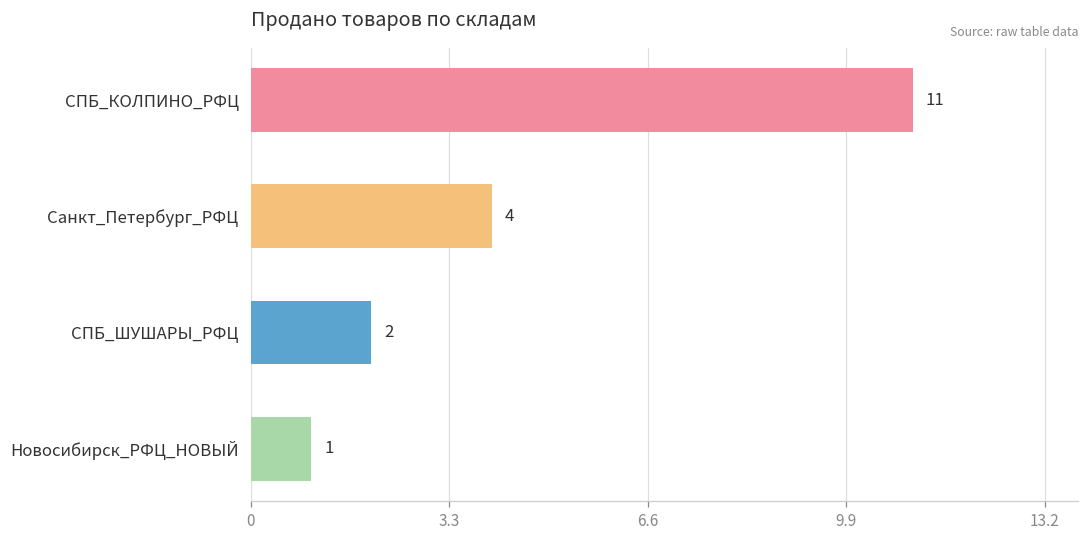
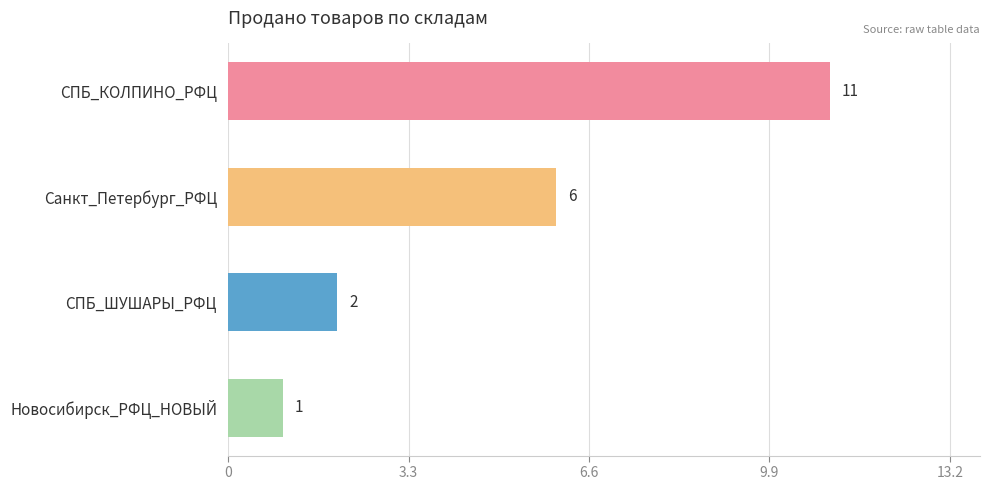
  {
    "СПБ_КОЛПИНО_РФЦ": 11,
-   "Санкт_Петербург_РФЦ": 4,
+   "Санкт_Петербург_РФЦ": 6,
    "СПБ_ШУШАРЫ_РФЦ": 2,
    "Новосибирск_РФЦ_НОВЫЙ": 1
  }
